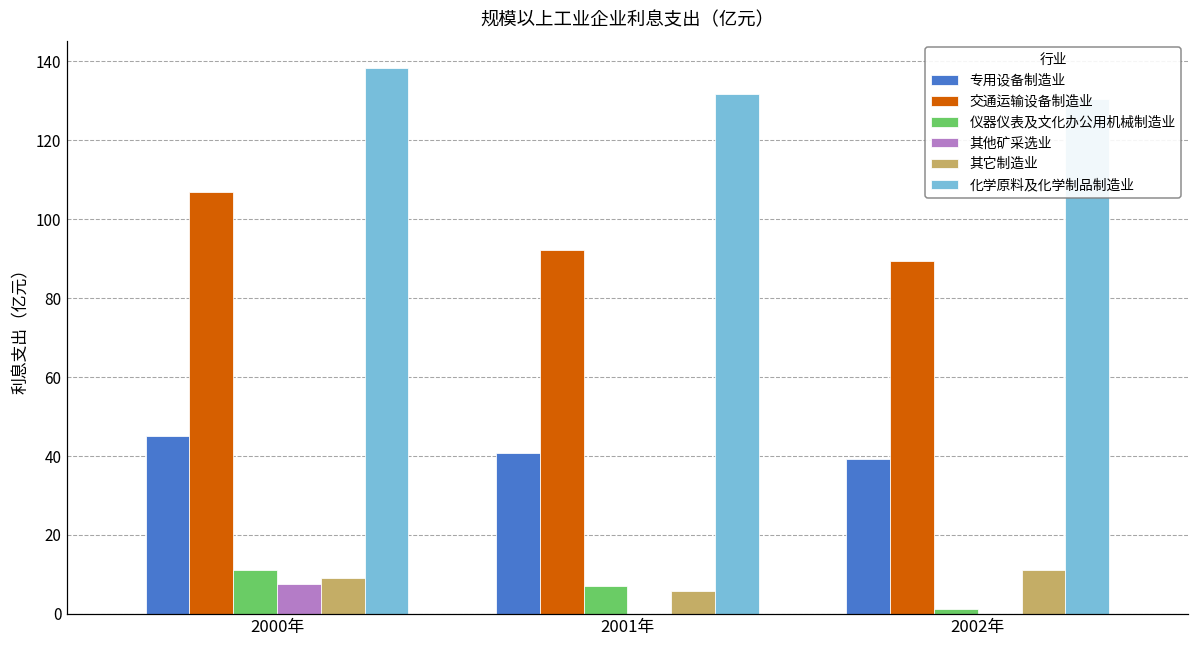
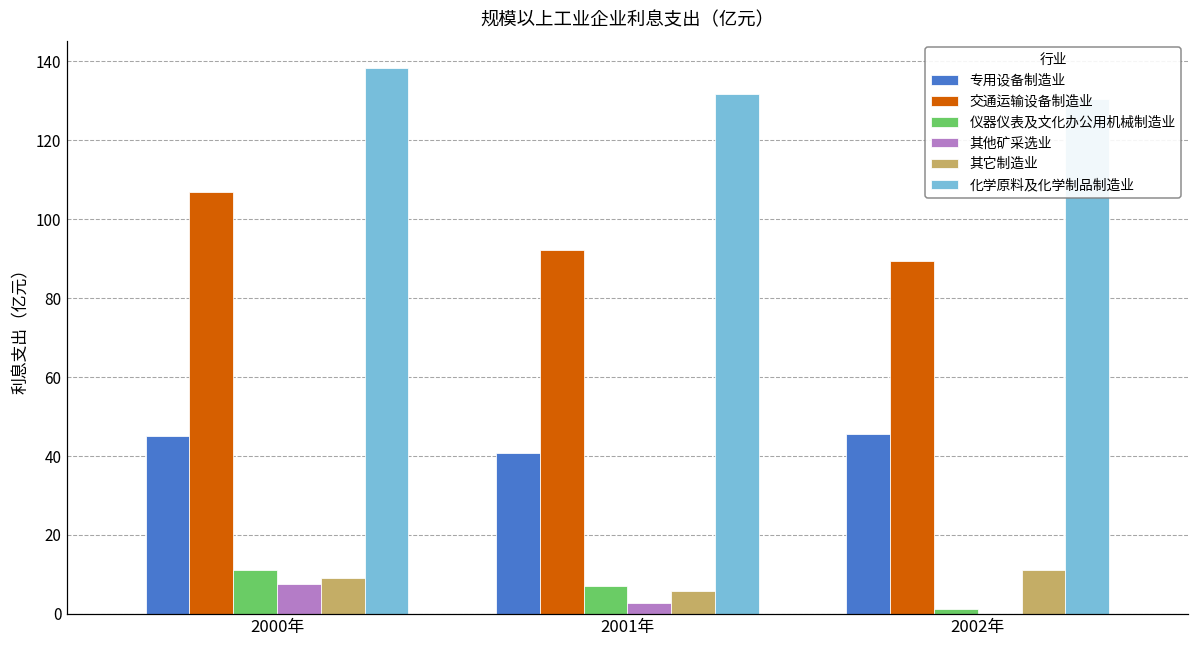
  {
    "专用设备制造业": {
      "2000年": 45,
      "2001年": 41,
-     "2002年": 39
+     "2002年": 46
    },
    "交通运输设备制造业": {
      "2000年": 107,
      "2001年": 92,
      "2002年": 89
    },
    "仪器仪表及文化办公用机械制造业": {
      "2000年": 11,
      "2001年": 7,
      "2002年": 1
    },
    "其他矿采选业": {
      "2000年": 8,
-     "2001年": 0
+     "2001年": 3
    },
    "其它制造业": {
      "2000年": 9,
      "2001年": 6,
      "2002年": 11
    },
    "化学原料及化学制品制造业": {
      "2000年": 138,
      "2001年": 132
    }
  }
